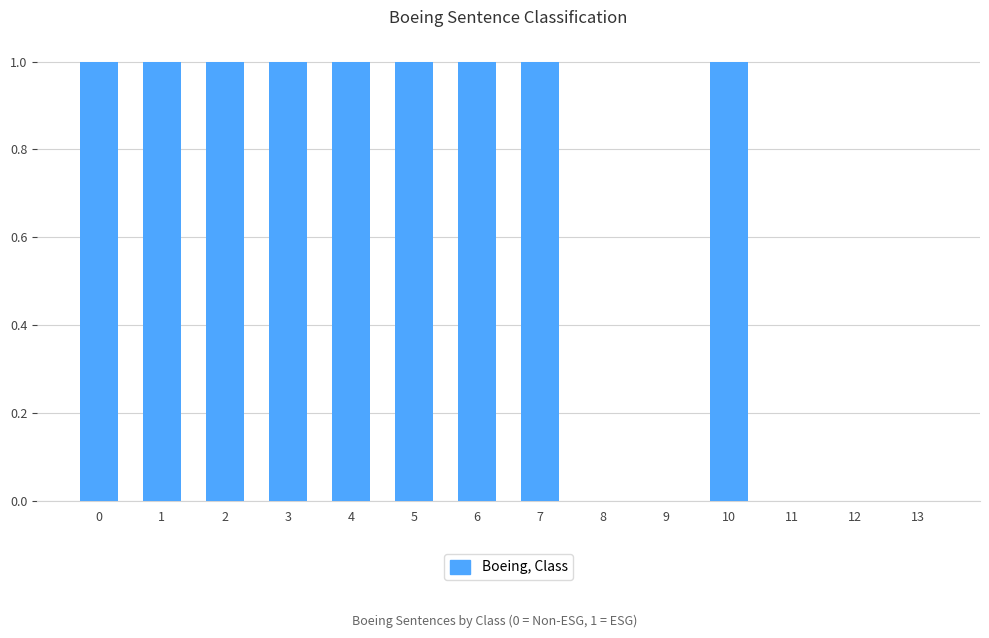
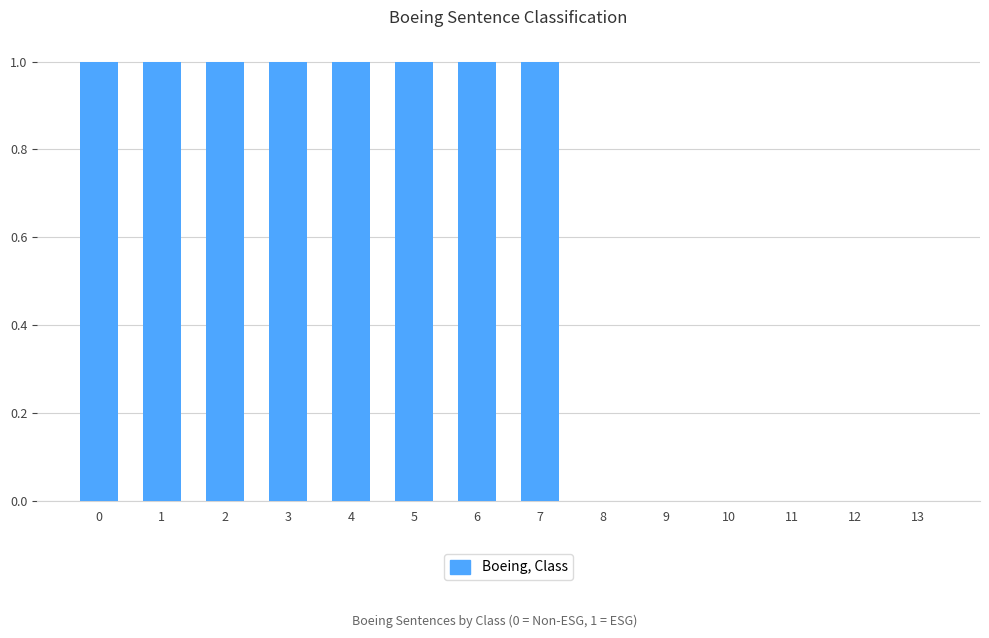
  {
    "0": 1,
    "1": 1,
    "2": 1,
    "3": 1,
    "4": 1,
    "5": 1,
    "6": 1,
    "7": 1,
    "8": 0,
    "9": 0,
-   "10": 1,
+   "10": 0,
    "11": 0,
    "12": 0,
    "13": 0
  }
